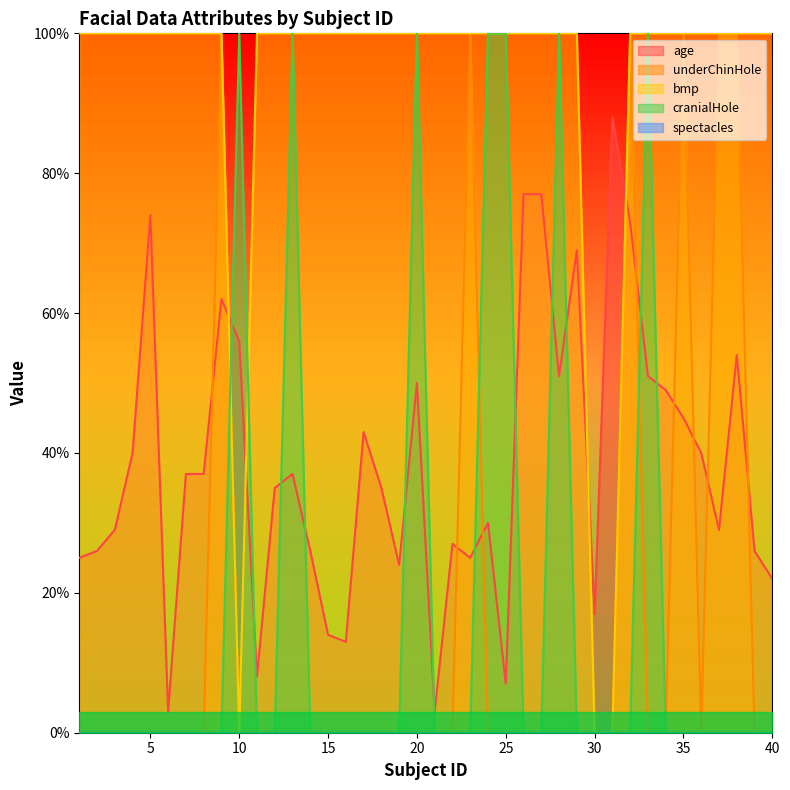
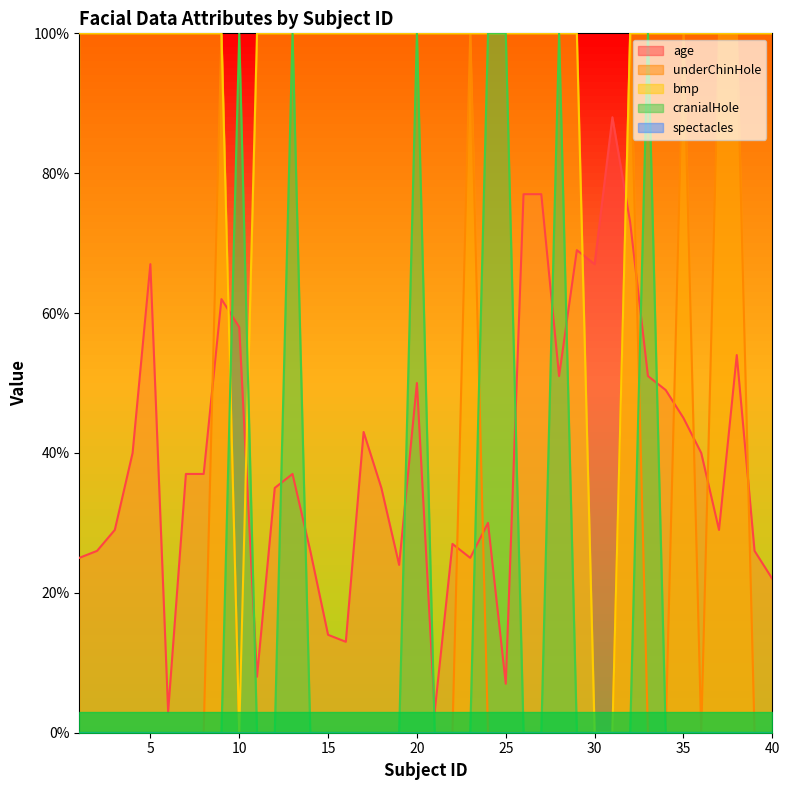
  {
    "age": {
-     "5": "74%",
-     "10": "56%",
+     "5": "67%",
+     "10": "58%",
      "15": "14%",
      "20": "50%",
      "25": "7%",
-     "30": "17%",
+     "30": "67%",
      "35": "45%",
      "40": "22%"
    },
    "cranialHole": {
      "10": "100%"
    }
  }
